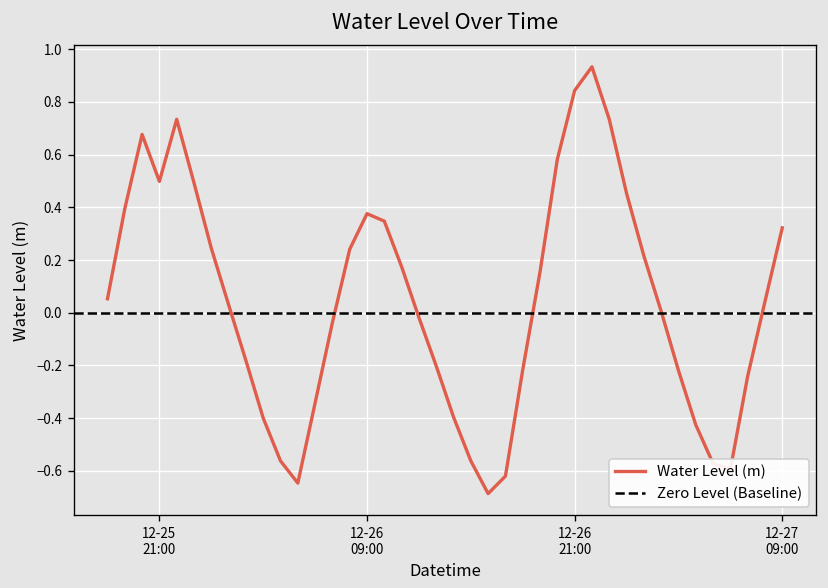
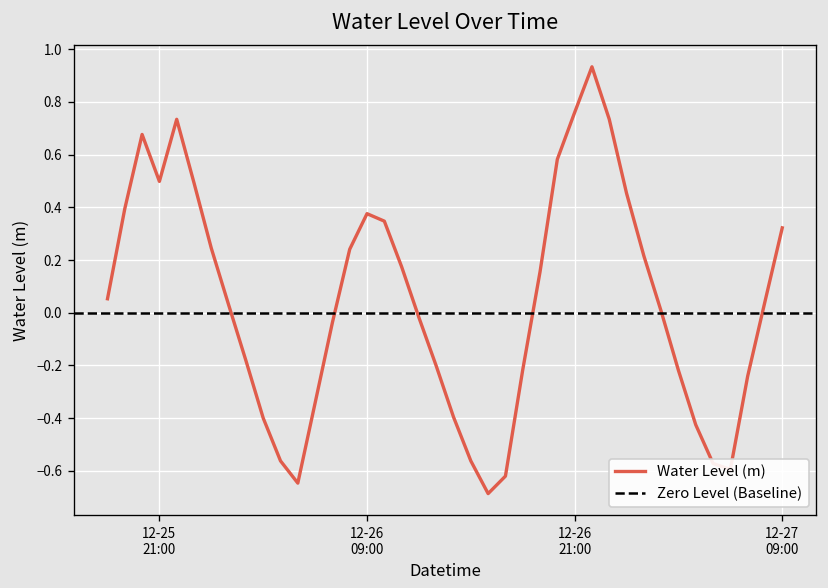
  {
    "12-25 21:00": 0.50,
    "12-26 09:00": 0.38,
-   "12-26 21:00": 0.84,
+   "12-26 21:00": 0.76,
    "12-27 09:00": 0.32
  }
